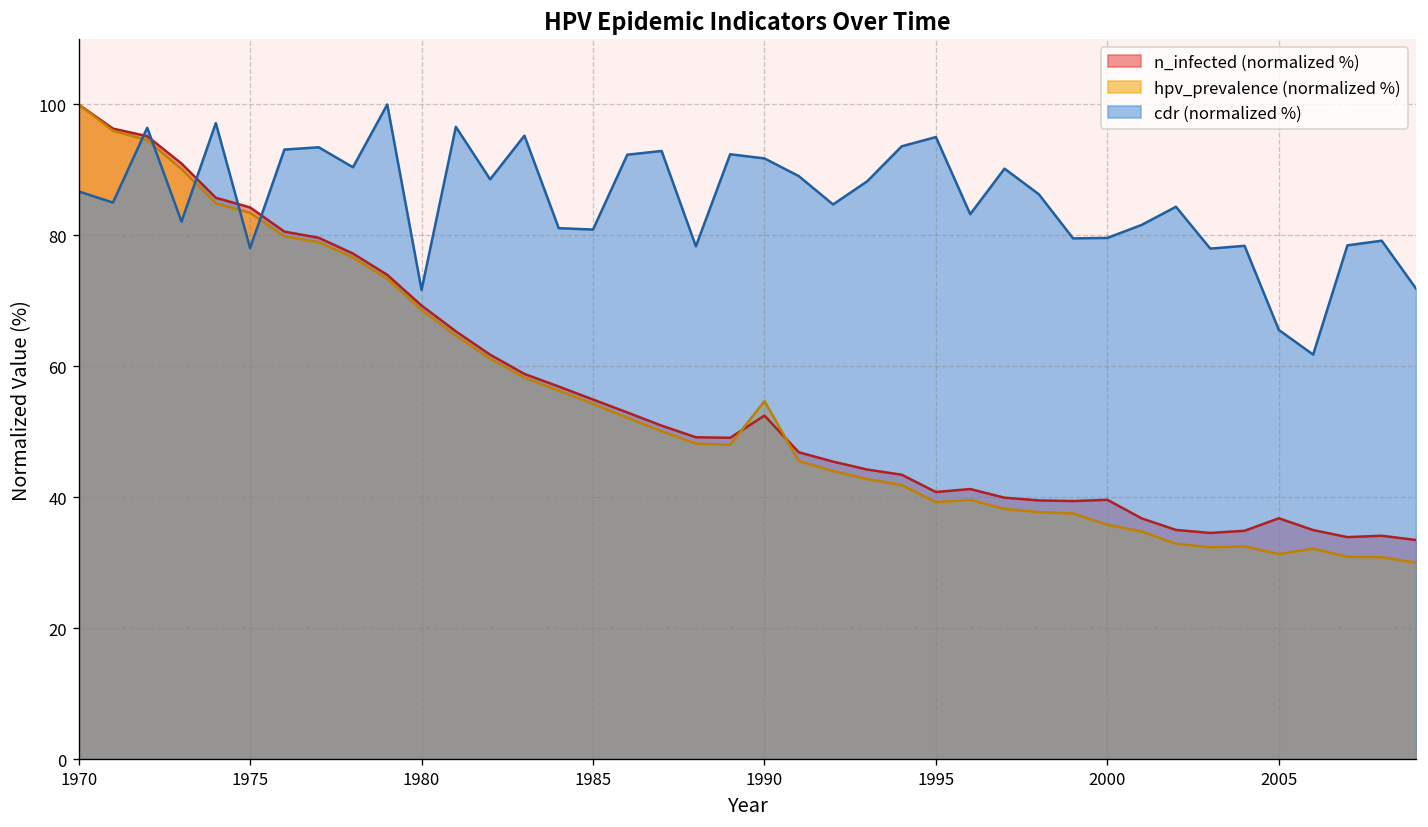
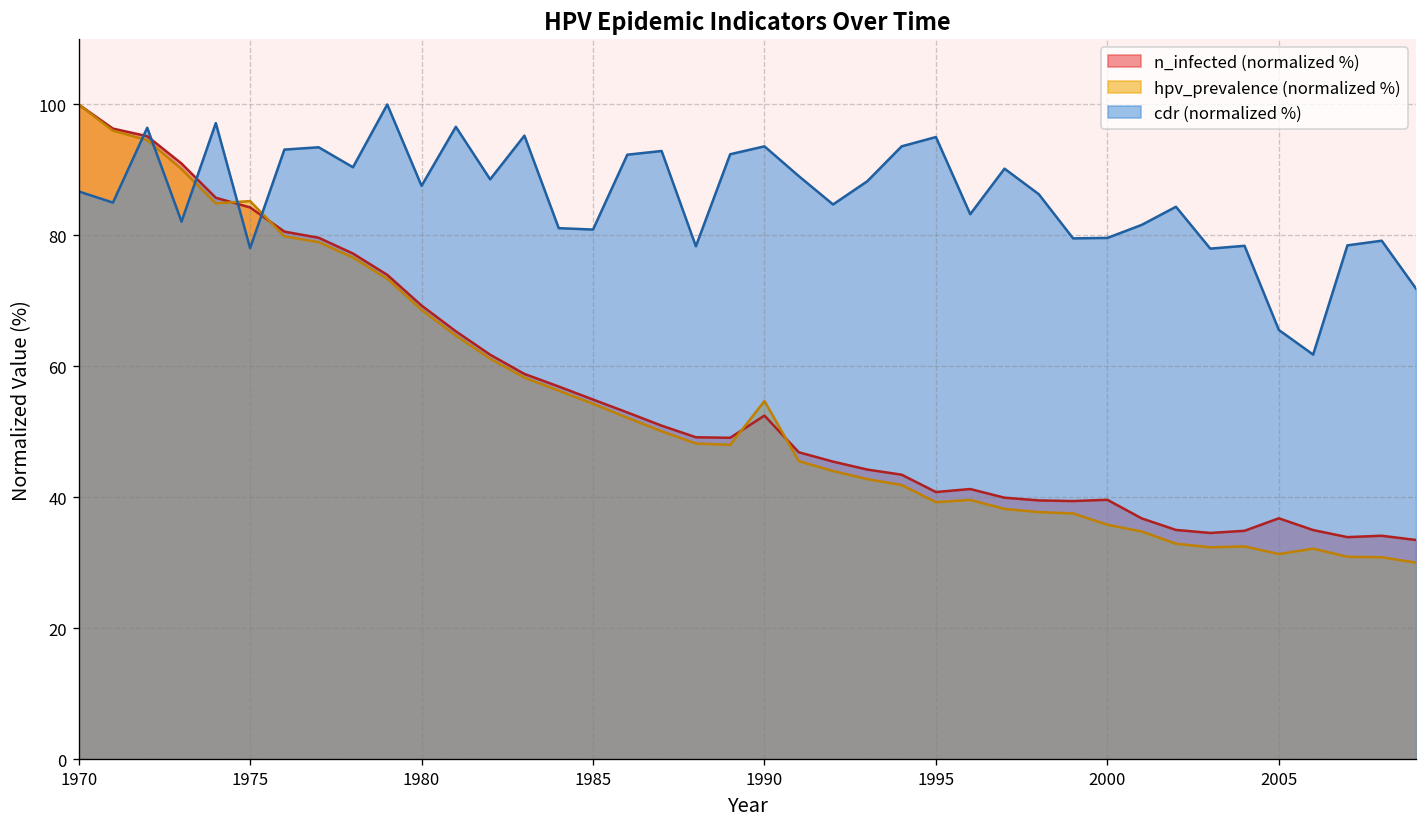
  {
    "n_infected (normalized %)": {
      "1975": 84,
      "1980": 69,
      "1985": 55,
      "1990": 53,
      "1995": 41,
      "2000": 40,
      "2005": 37
    },
    "hpv_prevalence (normalized %)": {
-     "1975": 83,
+     "1975": 85,
      "1980": 69,
      "1985": 54,
      "1990": 55,
      "1995": 39,
      "2000": 36,
      "2005": 31
    },
    "cdr (normalized %)": {
      "1970": 87,
      "1975": 78,
-     "1980": 72,
+     "1980": 88,
      "1985": 81,
-     "1990": 92,
+     "1990": 94,
      "1995": 95,
      "2000": 80,
      "2005": 66
    }
  }
